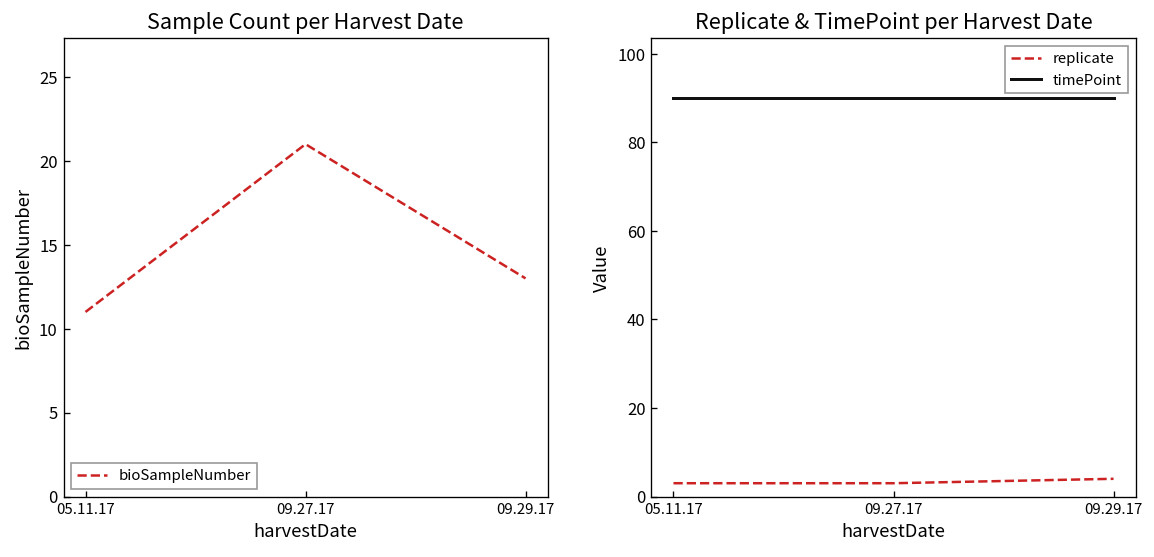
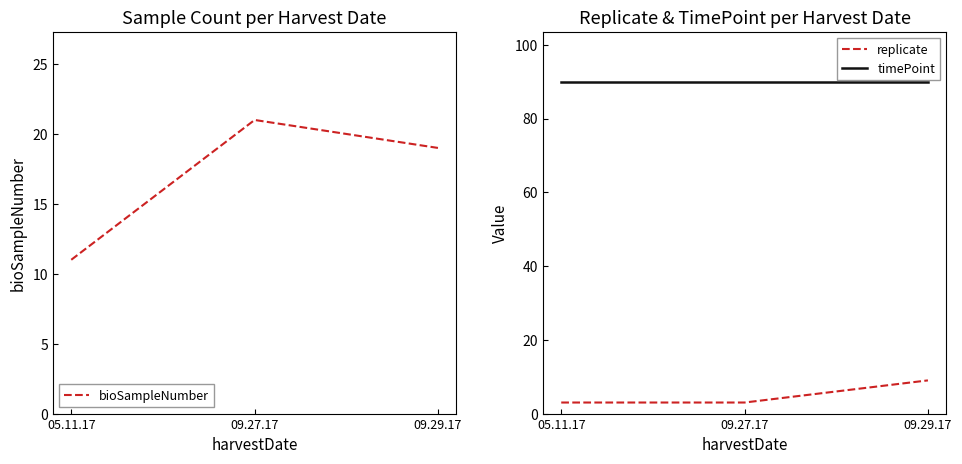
  {
    "Sample Count per Harvest Date": {
      "05.11.17": 11,
      "09.27.17": 21,
-     "09.29.17": 13
+     "09.29.17": 19
    },
    "Replicate & TimePoint per Harvest Date": {
      "replicate": {
        "05.11.17": 3,
        "09.27.17": 3,
-       "09.29.17": 4
+       "09.29.17": 9
      },
      "timePoint": {
        "05.11.17": 90,
        "09.27.17": 90,
        "09.29.17": 90
      }
    }
  }
